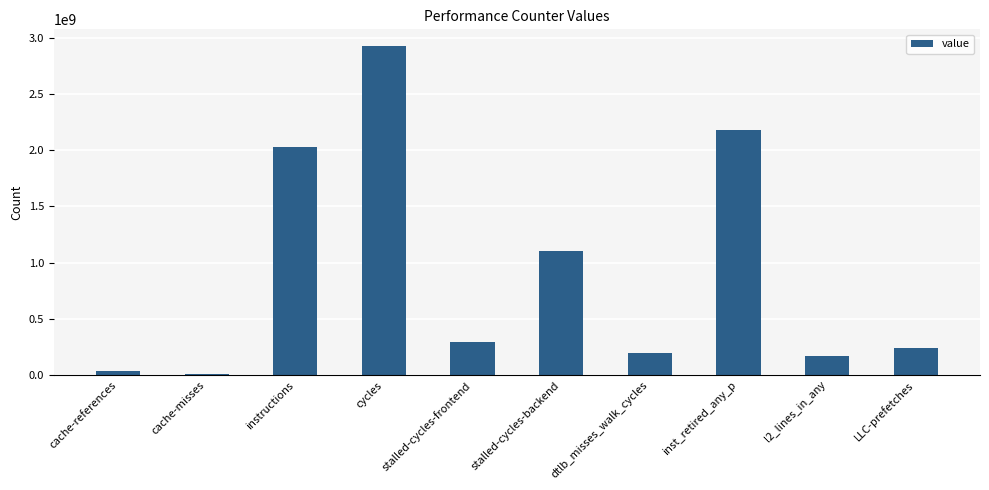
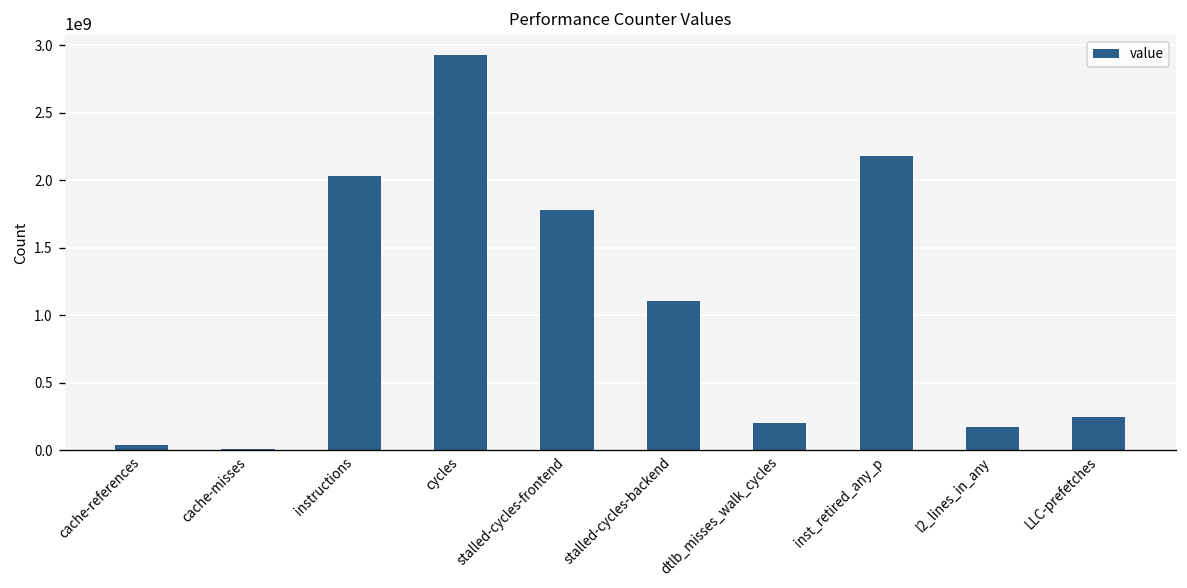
  {
    "cache-references": 40000000,
    "instructions": 2030000000,
    "cycles": 2930000000,
-   "stalled-cycles-frontend": 290000000,
+   "stalled-cycles-frontend": 1780000000,
    "stalled-cycles-backend": 1100000000,
    "dtlb_misses_walk_cycles": 200000000,
    "inst_retired_any_p": 2180000000,
    "l2_lines_in_any": 170000000,
    "LLC-prefetches": 240000000
  }
